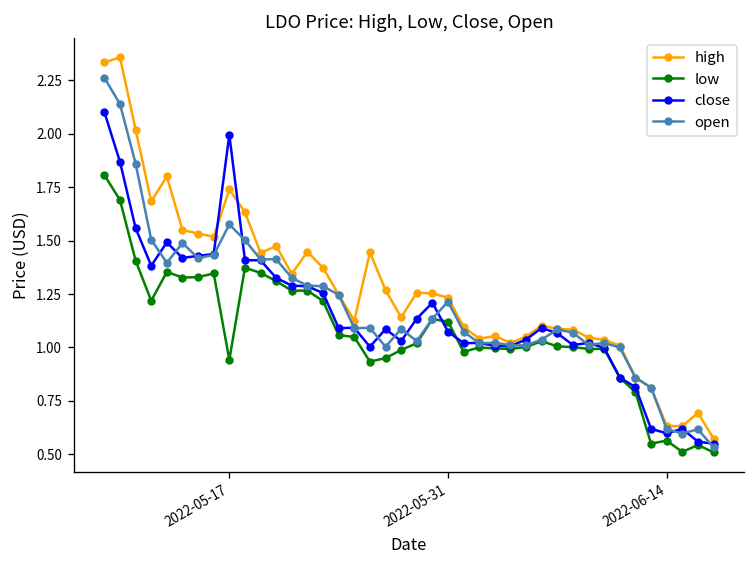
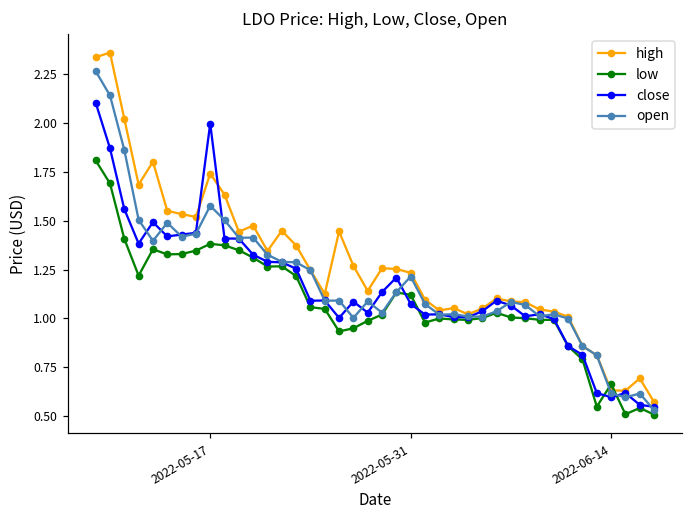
  {
    "high": {
      "2022-05-17": 1.74,
      "2022-05-31": 1.23,
      "2022-06-14": 0.63
    },
    "low": {
-     "2022-05-17": 0.94,
+     "2022-05-17": 1.38,
      "2022-05-31": 1.12,
-     "2022-06-14": 0.56
+     "2022-06-14": 0.66
    },
    "close": {
      "2022-05-17": 2.00,
      "2022-05-31": 1.07,
      "2022-06-14": 0.60
    },
    "open": {
      "2022-05-17": 1.58,
      "2022-05-31": 1.21,
      "2022-06-14": 0.62
    }
  }
